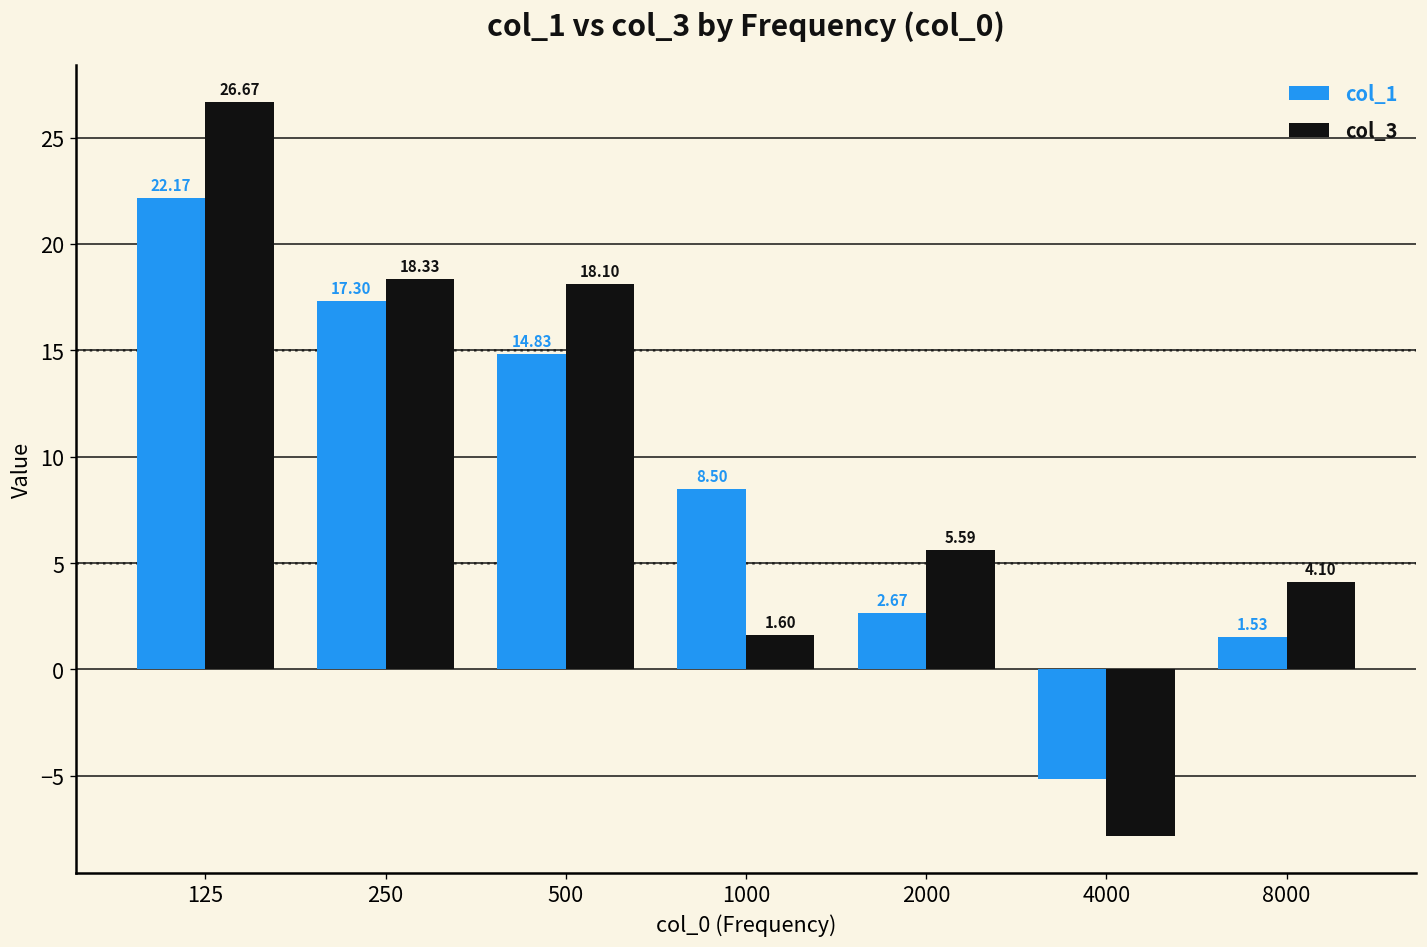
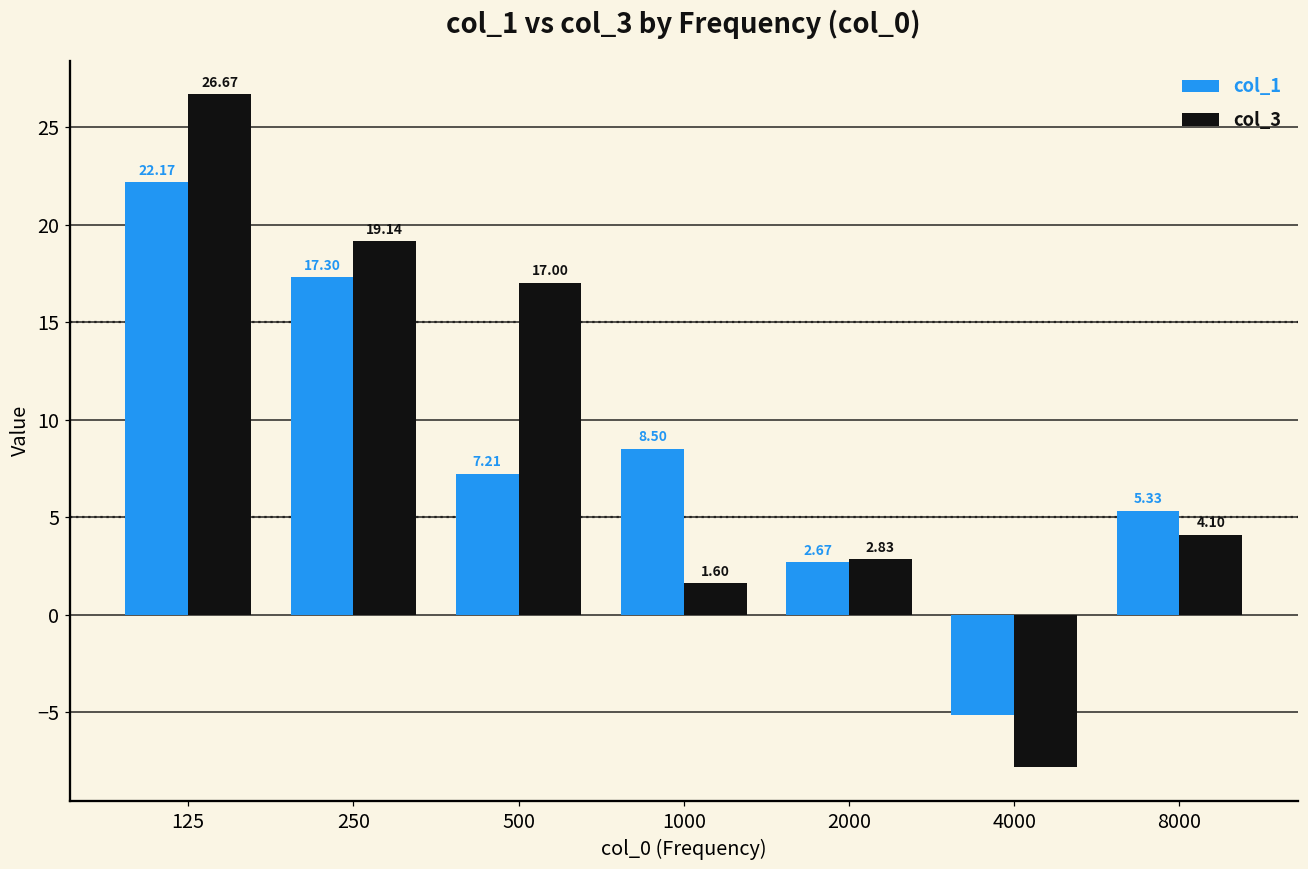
  {
    "col_1": {
      "125": 22.17,
      "250": 17.30,
-     "500": 14.83,
+     "500": 7.21,
      "1000": 8.50,
      "2000": 2.67,
-     "8000": 1.53
+     "8000": 5.33
    },
    "col_3": {
      "125": 26.67,
-     "250": 18.33,
-     "500": 18.10,
+     "250": 19.14,
+     "500": 17.00,
      "1000": 1.60,
-     "2000": 5.59,
+     "2000": 2.83,
      "8000": 4.10
    }
  }
